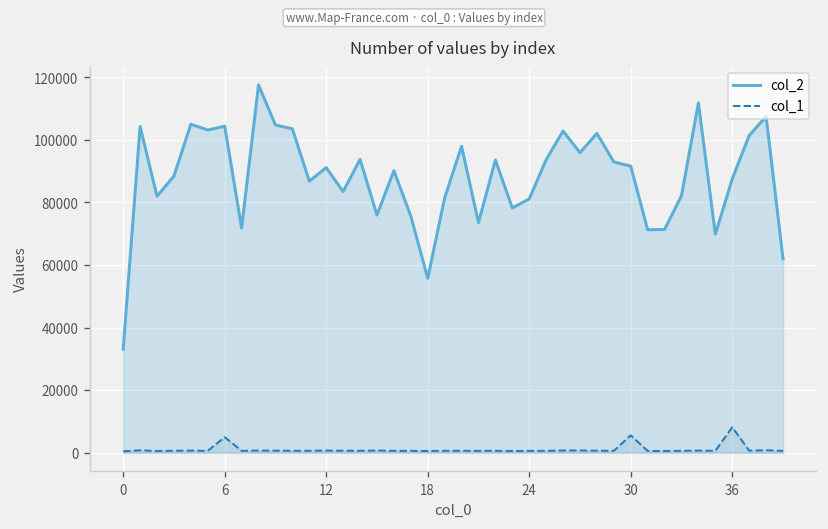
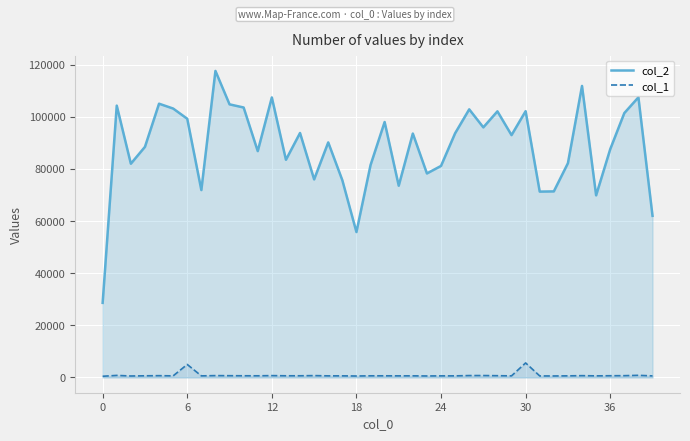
  {
    "col_2": {
-     "0": 33000,
-     "6": 104000,
-     "12": 91000,
+     "0": 29000,
+     "6": 99000,
+     "12": 107000,
      "18": 56000,
      "24": 81000,
-     "30": 92000,
+     "30": 102000,
      "36": 88000
    },
    "col_1": {
      "0": 0,
      "6": 5000,
      "12": 1000,
      "18": 1000,
      "24": 1000,
      "30": 6000,
-     "36": 8000
+     "36": 1000
    }
  }
